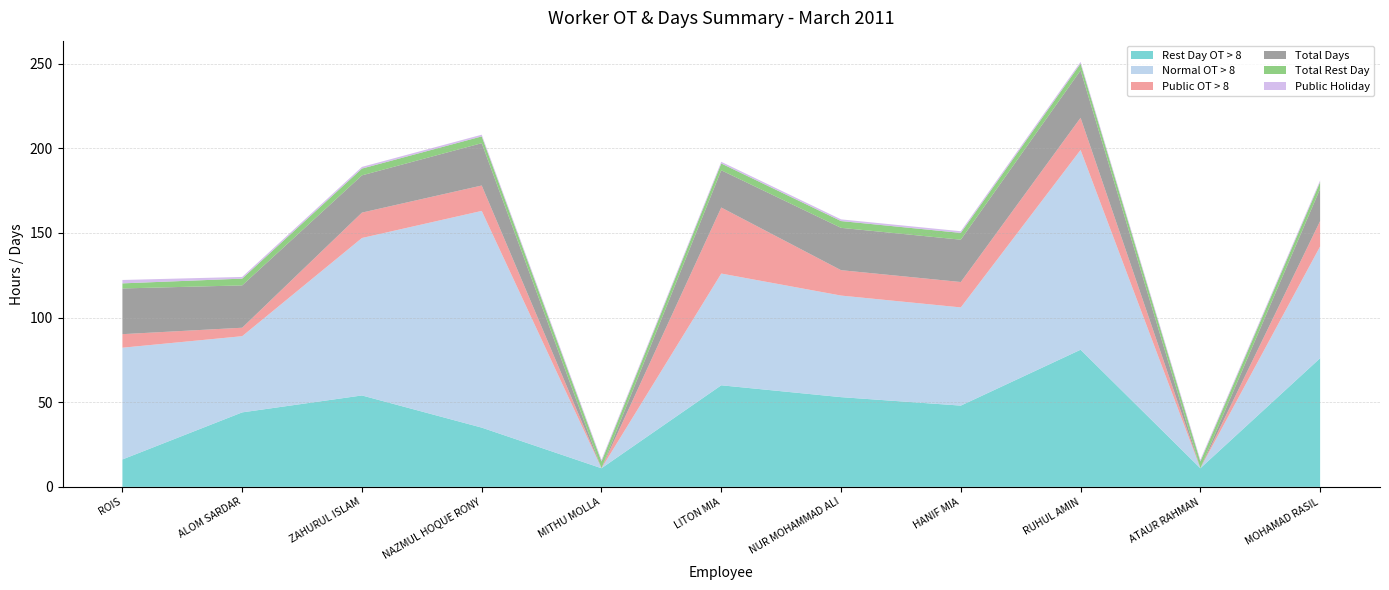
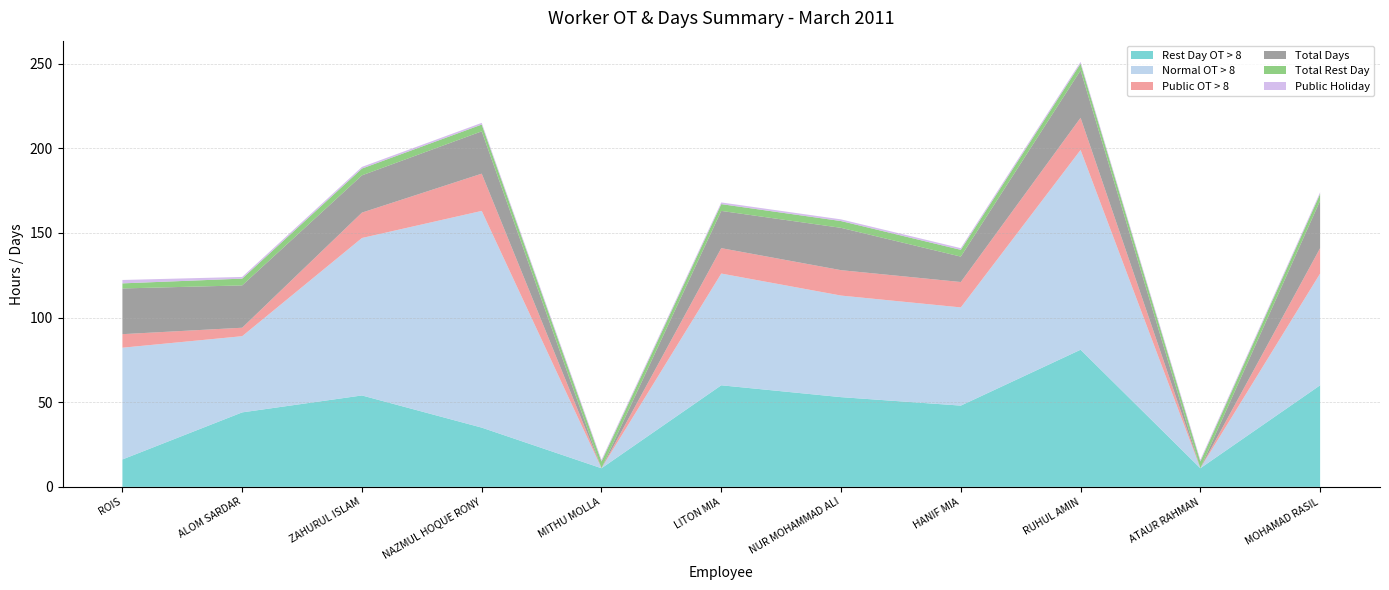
  {
    "Rest Day OT > 8": {
      "ROIS": 16,
      "ALOM SARDAR": 44,
      "ZAHURUL ISLAM": 54,
      "NAZMUL HOQUE RONY": 35,
      "LITON MIA": 60,
      "NUR MOHAMMAD ALI": 53,
      "HANIF MIA": 48,
      "RUHUL AMIN": 81,
-     "MOHAMAD RASIL": 76
+     "MOHAMAD RASIL": 60
    },
    "Public OT > 8": {
      "ROIS": 8,
      "ALOM SARDAR": 5,
      "ZAHURUL ISLAM": 15,
-     "NAZMUL HOQUE RONY": 15,
-     "LITON MIA": 39,
+     "NAZMUL HOQUE RONY": 22,
+     "LITON MIA": 15,
      "NUR MOHAMMAD ALI": 15,
      "HANIF MIA": 15,
      "RUHUL AMIN": 19,
      "MOHAMAD RASIL": 15
    },
    "Total Days": {
      "ROIS": 27,
      "ALOM SARDAR": 25,
      "ZAHURUL ISLAM": 22,
      "NAZMUL HOQUE RONY": 25,
      "LITON MIA": 22,
      "NUR MOHAMMAD ALI": 25,
-     "HANIF MIA": 25,
+     "HANIF MIA": 15,
      "RUHUL AMIN": 28,
-     "MOHAMAD RASIL": 19
+     "MOHAMAD RASIL": 28
    },
    "Total Rest Day": {
      "ROIS": 3
    }
  }
